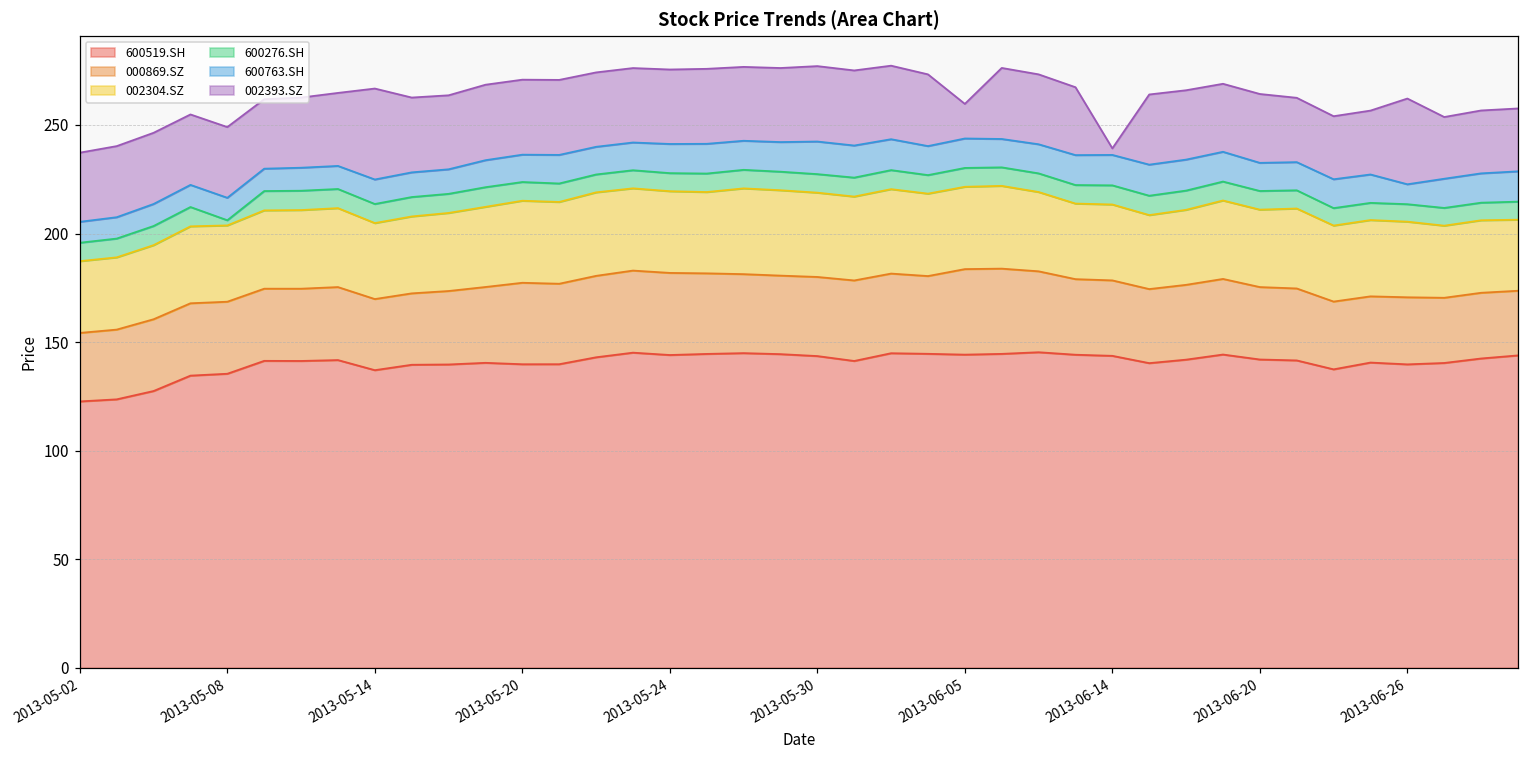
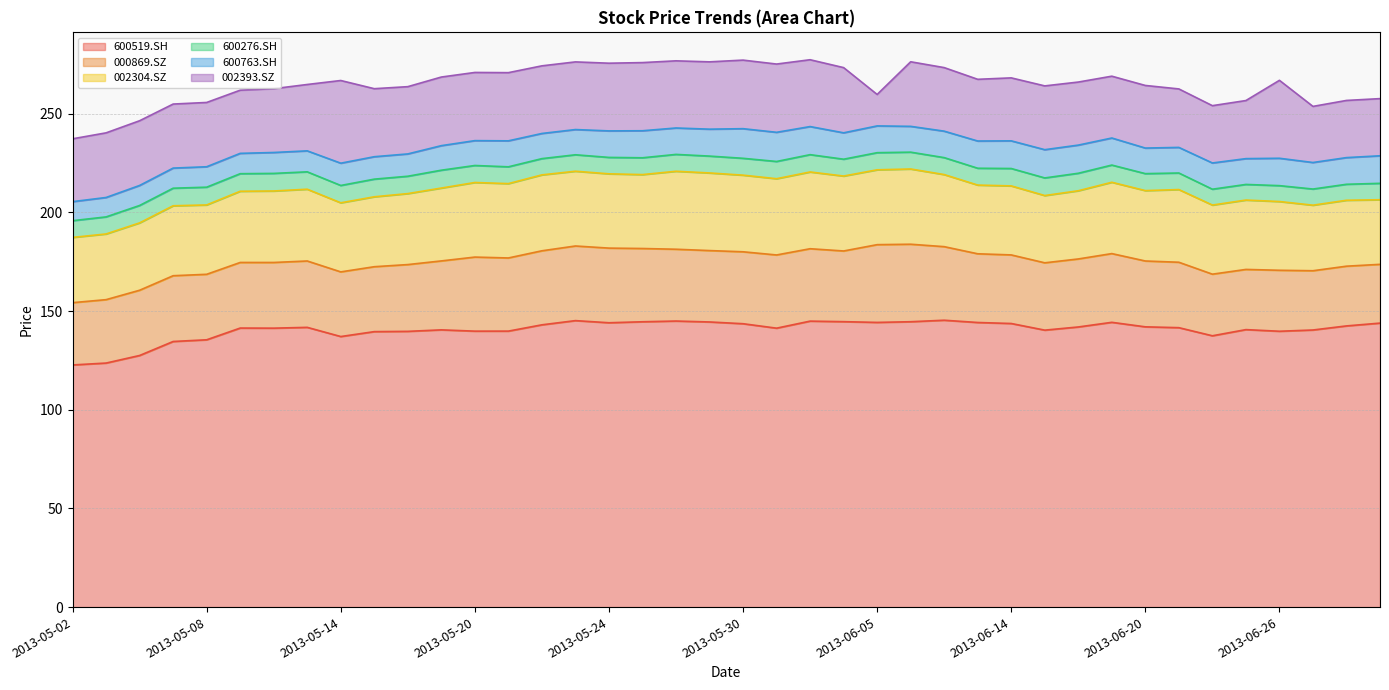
  {
    "600276.SH": {
      "2013-05-02": 8,
-     "2013-05-08": 2,
+     "2013-05-08": 9,
      "2013-05-14": 9,
      "2013-05-20": 9,
      "2013-05-24": 8,
      "2013-05-30": 9,
      "2013-06-05": 9,
      "2013-06-14": 9,
      "2013-06-20": 9,
      "2013-06-26": 8
    },
    "600763.SH": {
      "2013-05-02": 10,
      "2013-05-08": 10,
      "2013-05-14": 11,
      "2013-05-20": 13,
      "2013-05-24": 13,
      "2013-05-30": 15,
      "2013-06-05": 14,
      "2013-06-14": 14,
      "2013-06-20": 13,
-     "2013-06-26": 9
+     "2013-06-26": 14
    },
    "002393.SZ": {
      "2013-05-02": 32,
      "2013-05-08": 33,
      "2013-05-14": 42,
      "2013-05-20": 35,
      "2013-05-24": 34,
      "2013-05-30": 35,
      "2013-06-05": 16,
-     "2013-06-14": 3,
+     "2013-06-14": 32,
      "2013-06-20": 32,
      "2013-06-26": 39
    }
  }
